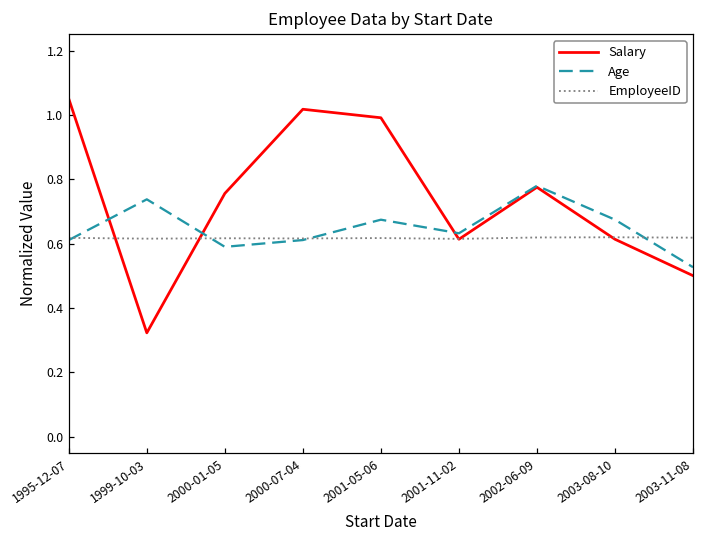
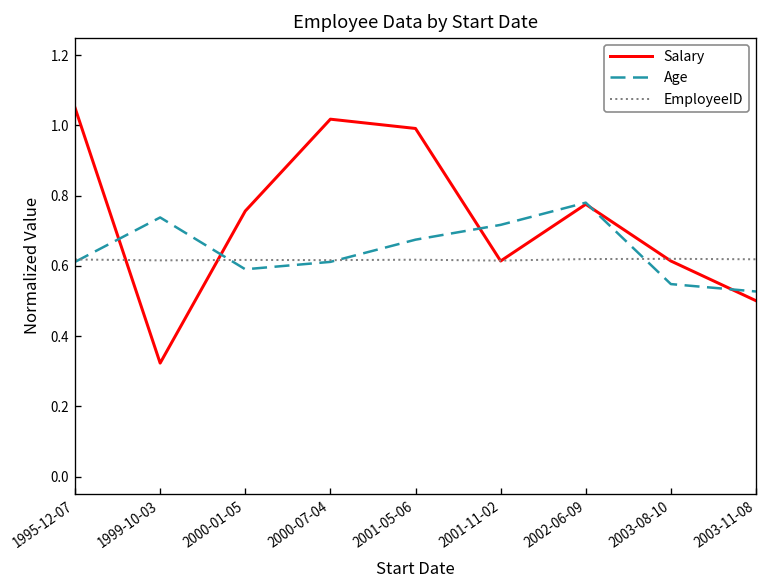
  {
    "Salary": {
      "1995-12-07": 1.05,
      "1999-10-03": 0.32,
      "2000-01-05": 0.76,
      "2000-07-04": 1.02,
      "2001-05-06": 0.99,
      "2003-11-08": 0.50
    },
    "Age": {
      "1999-10-03": 0.74,
      "2000-01-05": 0.59,
      "2001-05-06": 0.67,
-     "2001-11-02": 0.63,
-     "2003-08-10": 0.67,
+     "2001-11-02": 0.72,
+     "2003-08-10": 0.55,
      "2003-11-08": 0.53
    },
    "EmployeeID": {
      "1999-10-03": 0.62,
      "2000-01-05": 0.62,
      "2001-05-06": 0.62,
      "2002-06-09": 0.62,
      "2003-11-08": 0.62
    }
  }
